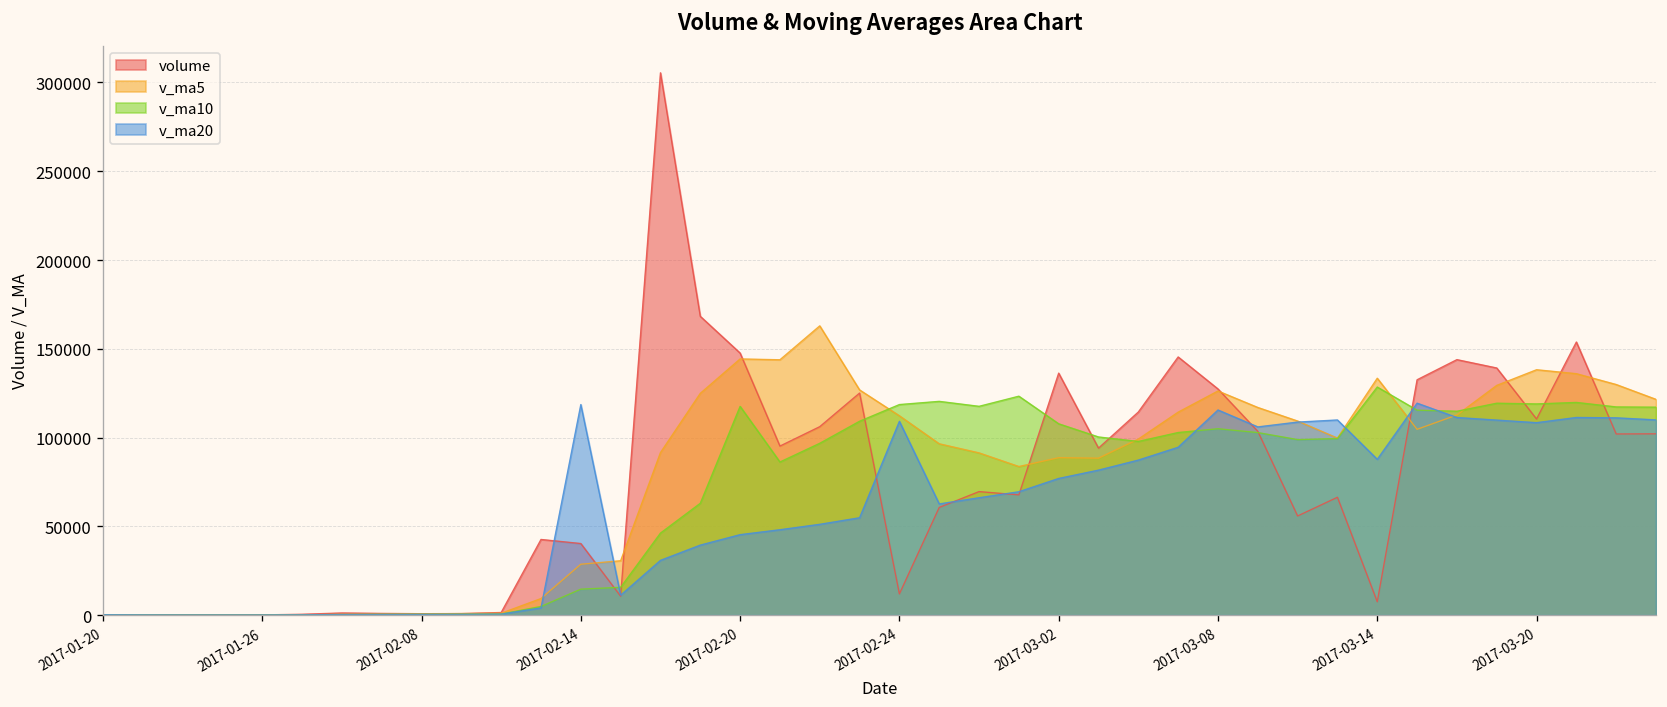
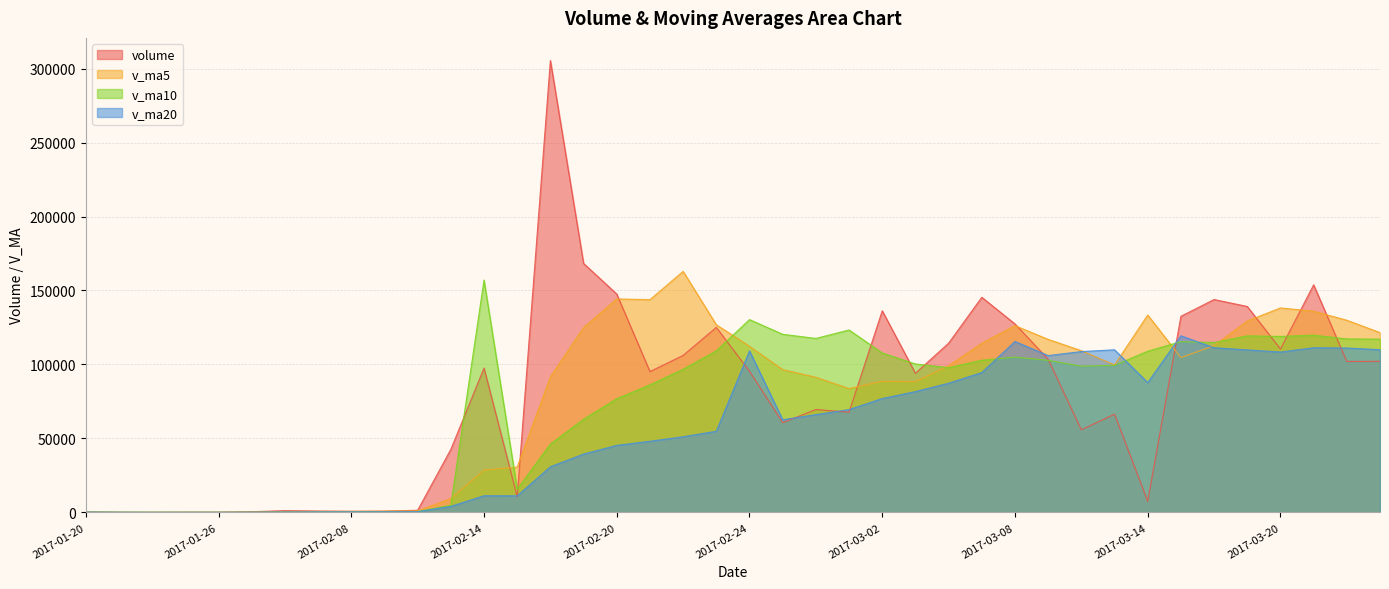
  {
    "volume": {
-     "2017-02-14": 40000,
+     "2017-02-14": 98000,
      "2017-02-20": 148000,
-     "2017-02-24": 12000,
+     "2017-02-24": 95000,
      "2017-03-02": 136000,
      "2017-03-14": 8000,
      "2017-03-20": 110000
    },
    "v_ma5": {
      "2017-02-14": 29000,
      "2017-02-20": 144000,
      "2017-02-24": 112000,
      "2017-03-02": 89000,
      "2017-03-14": 133000,
      "2017-03-20": 138000
    },
    "v_ma10": {
-     "2017-02-14": 15000,
-     "2017-02-20": 118000,
-     "2017-02-24": 119000,
+     "2017-02-14": 157000,
+     "2017-02-20": 77000,
+     "2017-02-24": 130000,
      "2017-03-02": 108000,
      "2017-03-08": 105000,
-     "2017-03-14": 128000,
+     "2017-03-14": 109000,
      "2017-03-20": 119000
    },
    "v_ma20": {
-     "2017-02-14": 119000,
+     "2017-02-14": 11000,
      "2017-02-20": 45000,
      "2017-02-24": 109000,
      "2017-03-02": 77000,
      "2017-03-08": 116000,
      "2017-03-14": 88000,
      "2017-03-20": 108000
    }
  }
